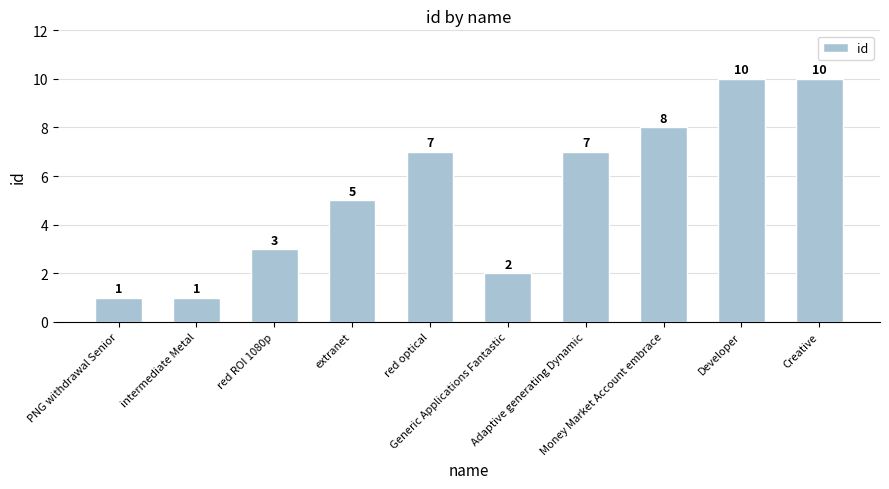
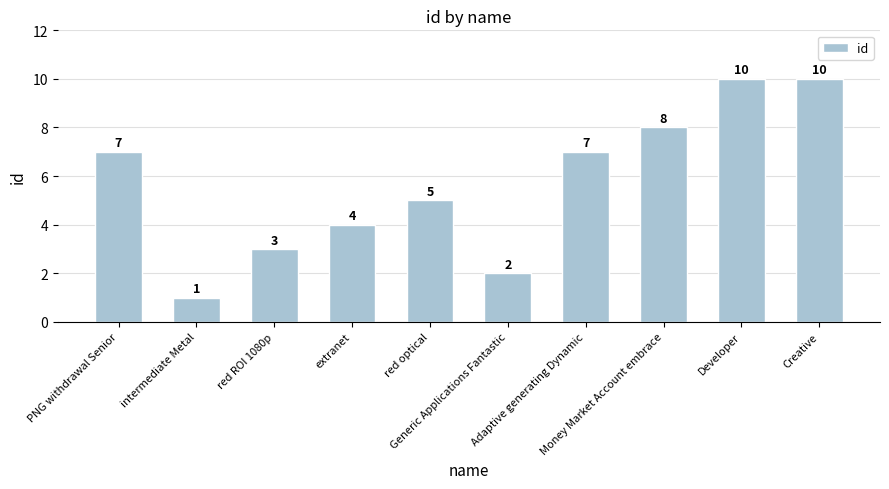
  {
-   "PNG withdrawal Senior": 1,
+   "PNG withdrawal Senior": 7,
    "intermediate Metal": 1,
    "red ROI 1080p": 3,
-   "extranet": 5,
-   "red optical": 7,
+   "extranet": 4,
+   "red optical": 5,
    "Generic Applications Fantastic": 2,
    "Adaptive generating Dynamic": 7,
    "Money Market Account embrace": 8,
    "Developer": 10,
    "Creative": 10
  }
